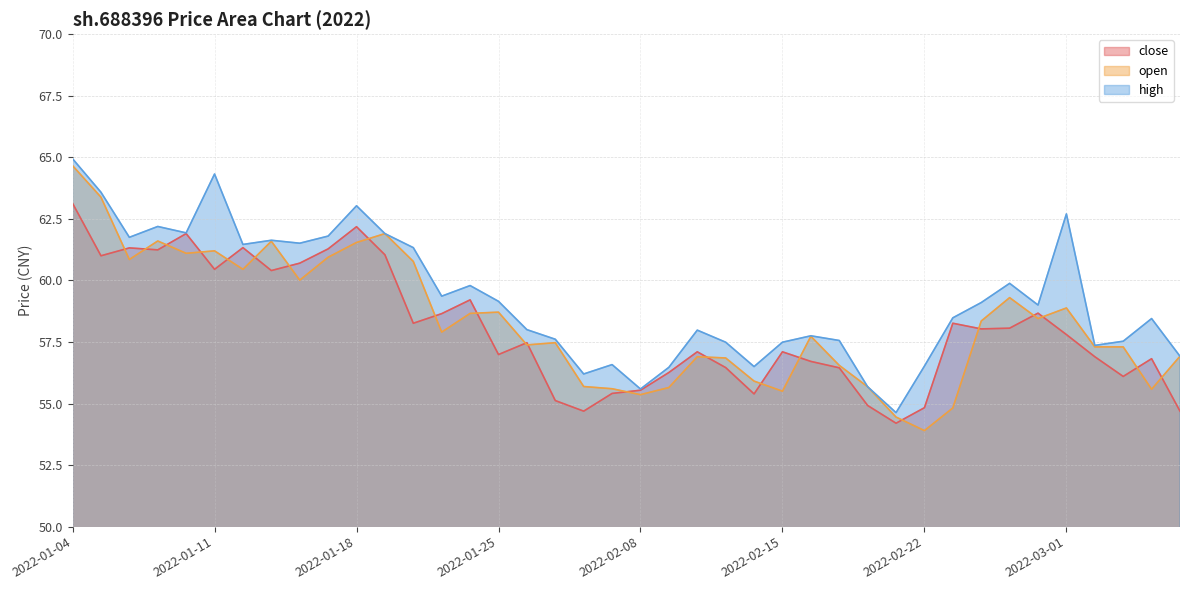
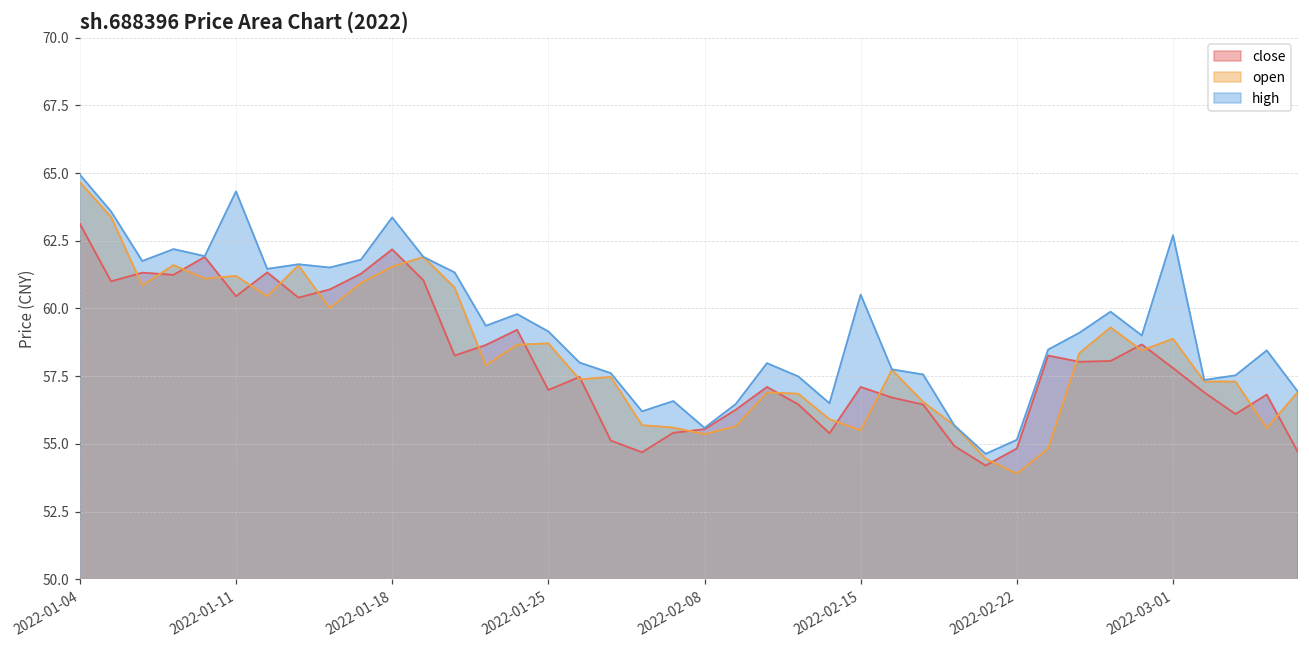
  {
    "high": {
      "2022-01-04": 64.9,
      "2022-01-11": 64.3,
-     "2022-01-18": 63.0,
+     "2022-01-18": 63.4,
      "2022-01-25": 59.2,
-     "2022-02-15": 57.5,
-     "2022-02-22": 56.5,
+     "2022-02-15": 60.5,
+     "2022-02-22": 55.2,
      "2022-03-01": 62.7
    }
  }
